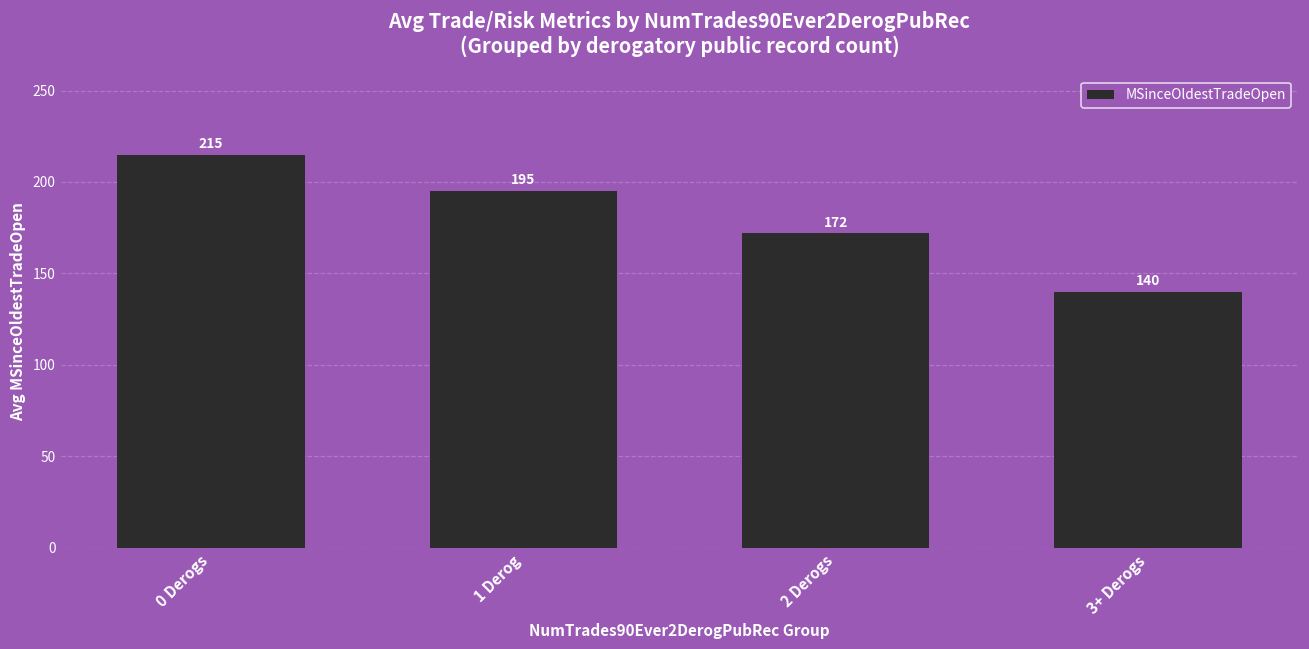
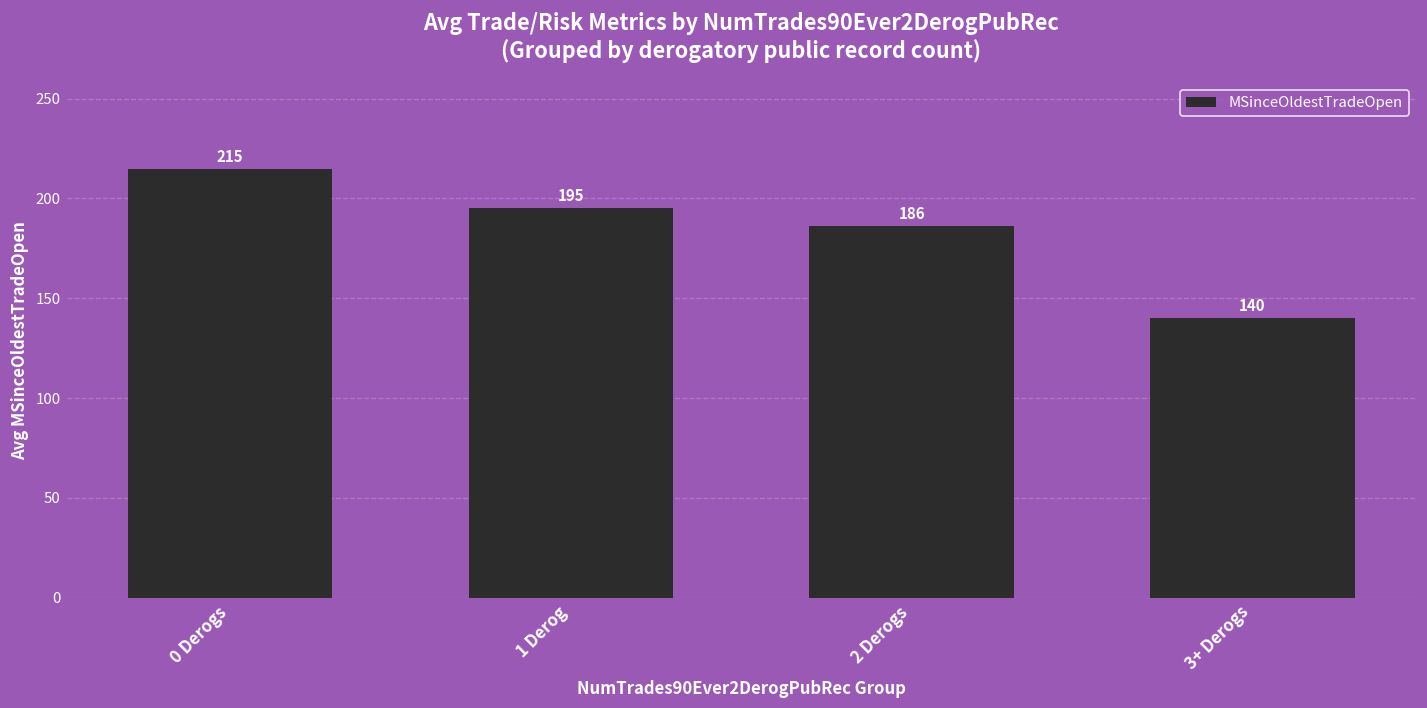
  {
    "0 Derogs": 215,
    "1 Derog": 195,
-   "2 Derogs": 172,
+   "2 Derogs": 186,
    "3+ Derogs": 140
  }
